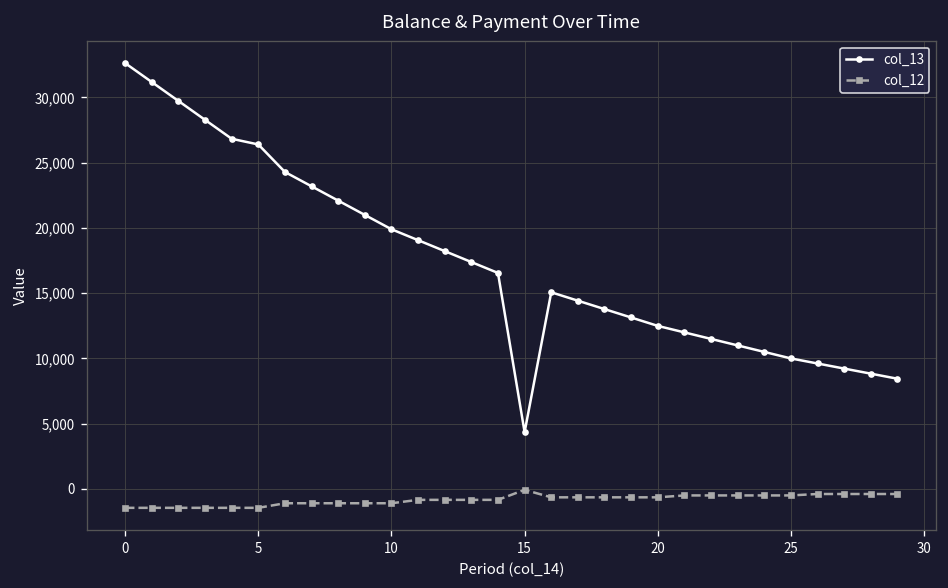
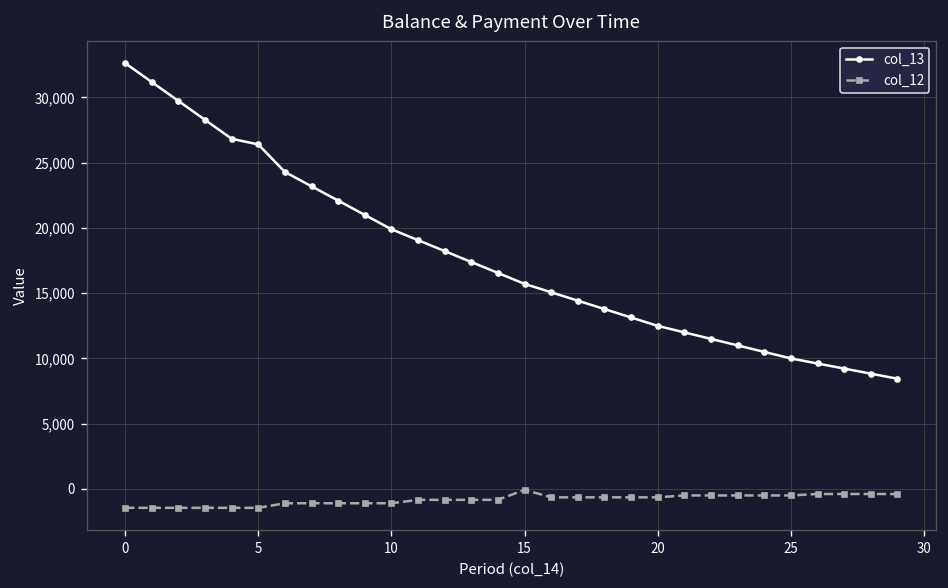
  {
    "col_13": {
      "0": "32,600",
      "5": "26,400",
      "10": "19,900",
-     "15": "4,400",
+     "15": "15,700",
      "20": "12,500",
      "25": "10,000"
    },
    "col_12": {
      "0": "-1,400",
      "5": "-1,400",
      "10": "-1,100",
      "15": "-100",
      "20": "-600",
      "25": "-500"
    }
  }
